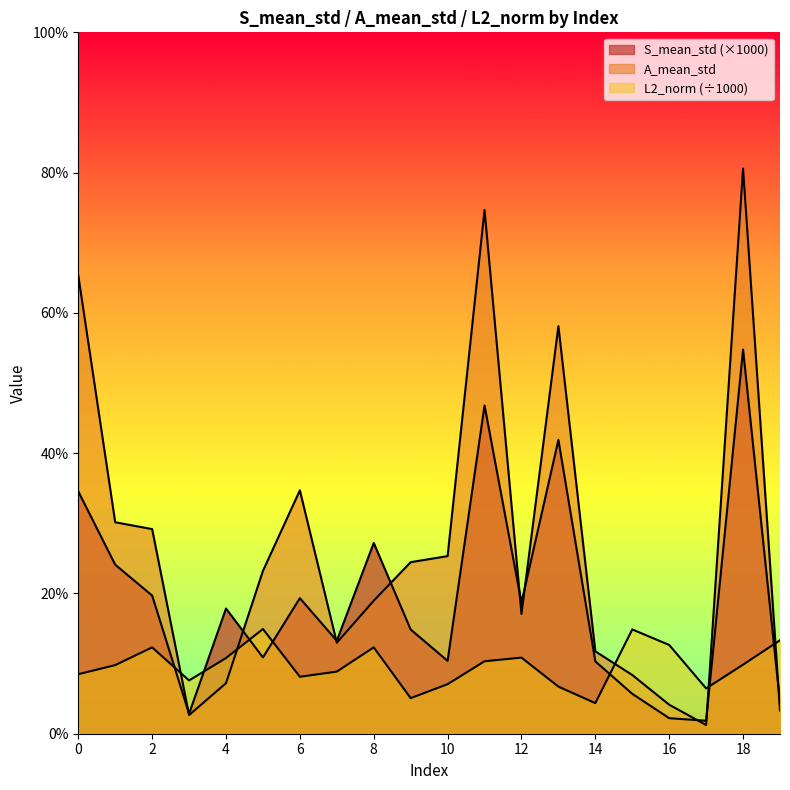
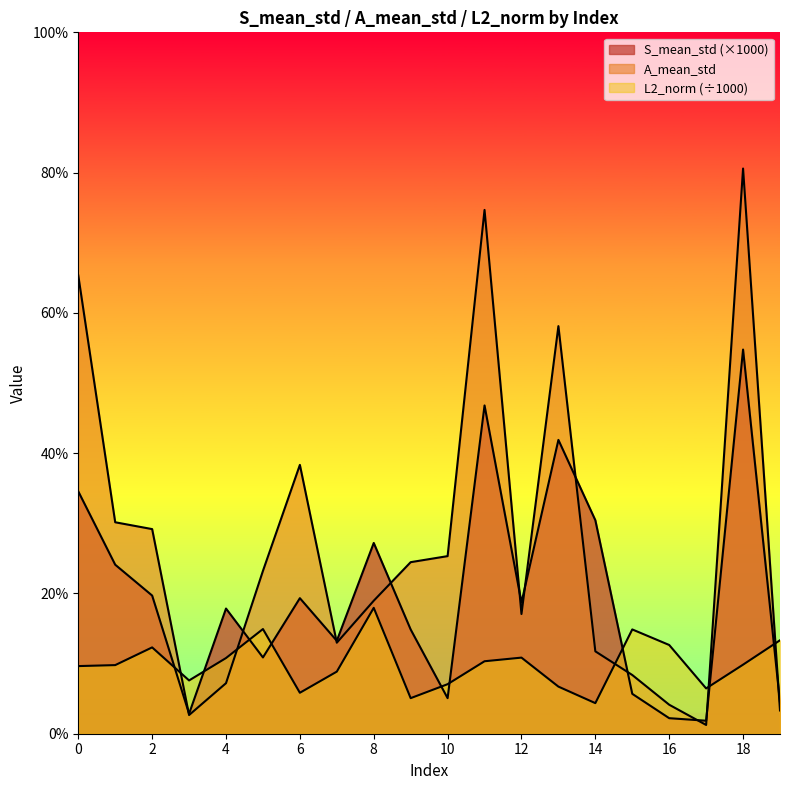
  {
    "S_mean_std (×1000)": {
      "0": "35%",
      "2": "20%",
      "4": "18%",
      "6": "19%",
      "8": "27%",
-     "10": "10%",
+     "10": "5%",
      "12": "19%",
-     "14": "10%",
+     "14": "30%",
      "18": "55%"
    },
    "A_mean_std": {
      "0": "65%",
      "2": "29%",
      "4": "7%",
-     "6": "35%",
+     "6": "38%",
      "8": "19%",
      "10": "25%",
      "12": "17%",
      "14": "12%",
      "16": "4%",
      "18": "81%"
    },
    "L2_norm (÷1000)": {
-     "0": "8%",
+     "0": "10%",
      "2": "12%",
      "4": "11%",
-     "6": "8%",
-     "8": "12%",
+     "6": "6%",
+     "8": "18%",
      "10": "7%",
      "12": "11%",
      "14": "4%",
      "16": "13%",
      "18": "10%"
    }
  }
